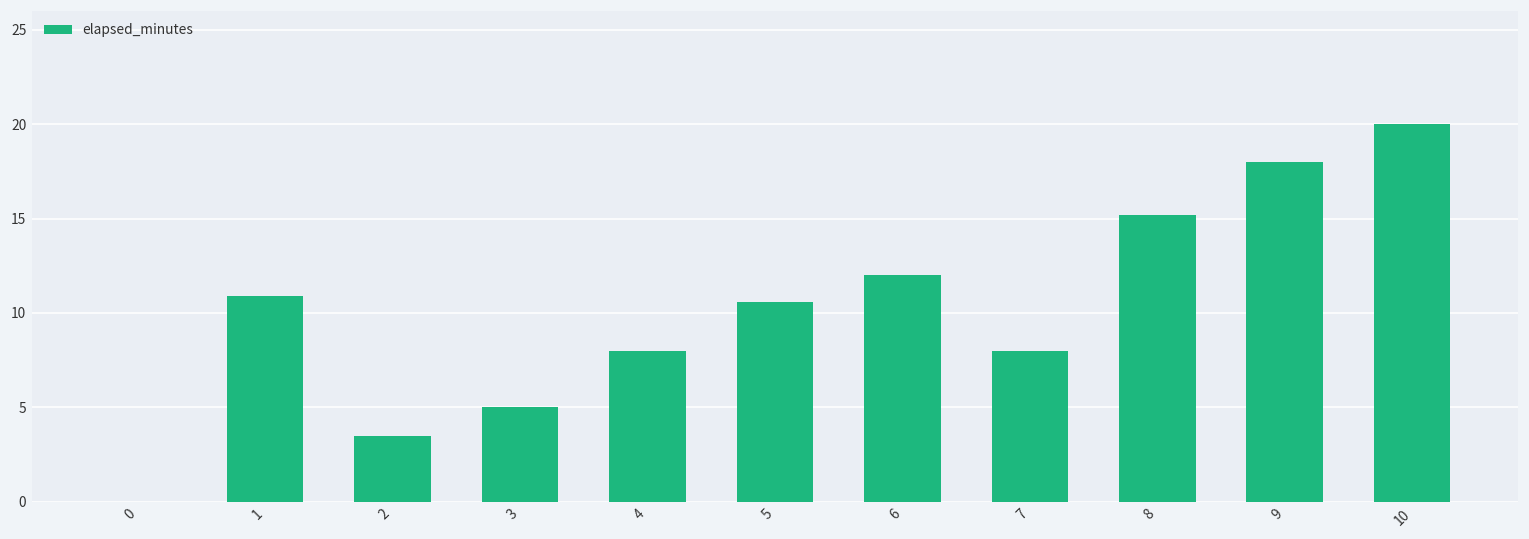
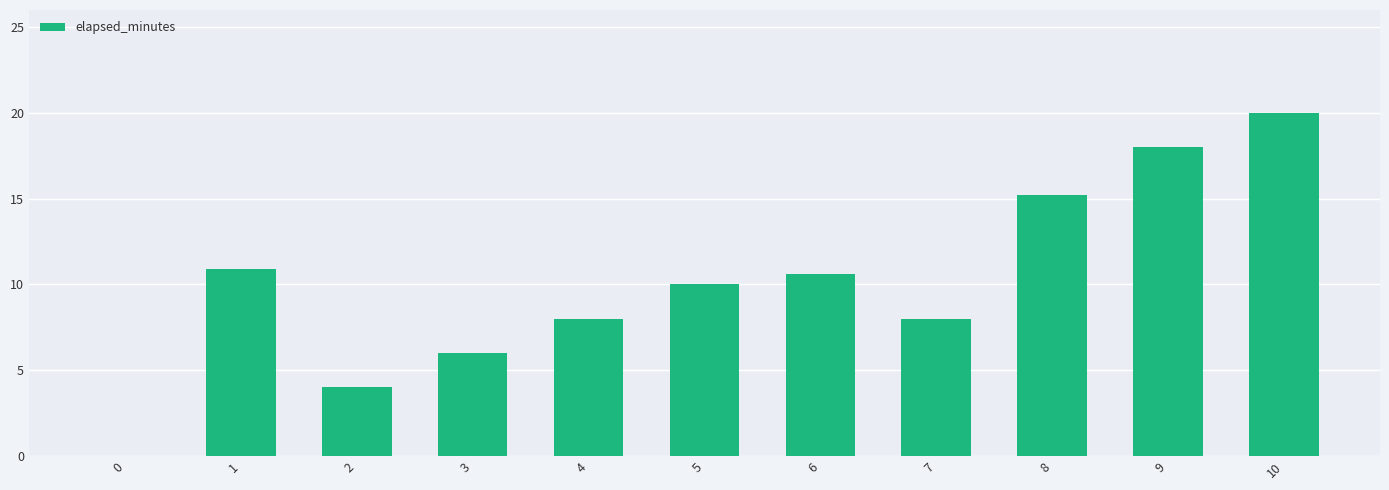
  {
    "0": 0.0,
    "1": 10.9,
-   "2": 3.5,
-   "3": 5,
+   "2": 4.0,
+   "3": 6,
    "4": 8.0,
-   "5": 10.6,
-   "6": 12.0,
+   "5": 10.0,
+   "6": 10.6,
    "7": 8.0,
    "8": 15.2,
    "9": 18.0,
    "10": 20.0
  }
